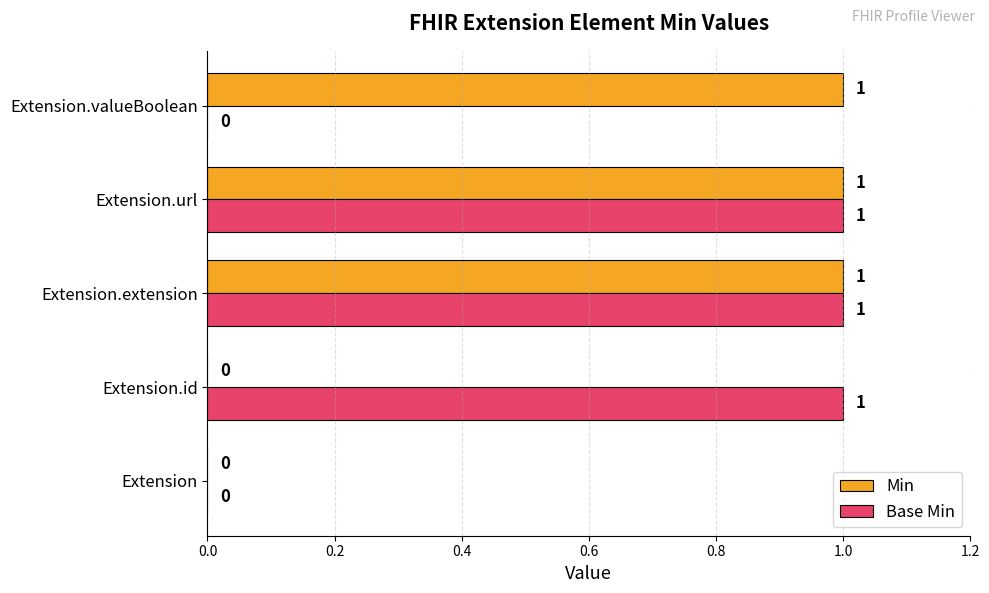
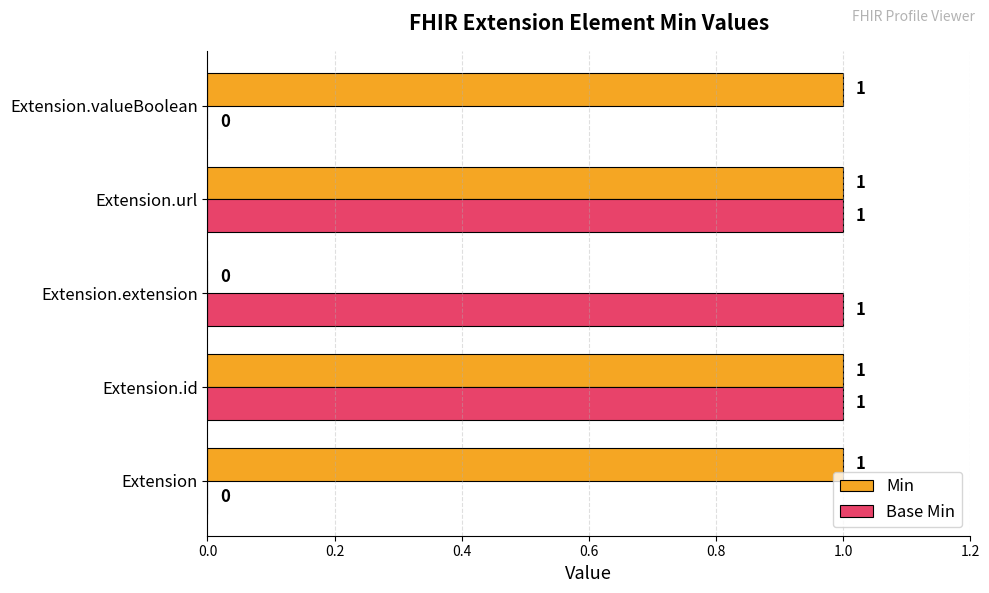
  {
    "Min": {
      "Extension.valueBoolean": 1,
      "Extension.url": 1,
-     "Extension.extension": 1,
-     "Extension.id": 0,
-     "Extension": 0
+     "Extension.extension": 0,
+     "Extension.id": 1,
+     "Extension": 1
    },
    "Base Min": {
      "Extension.valueBoolean": 0,
      "Extension.url": 1,
      "Extension.extension": 1,
      "Extension.id": 1,
      "Extension": 0
    }
  }
